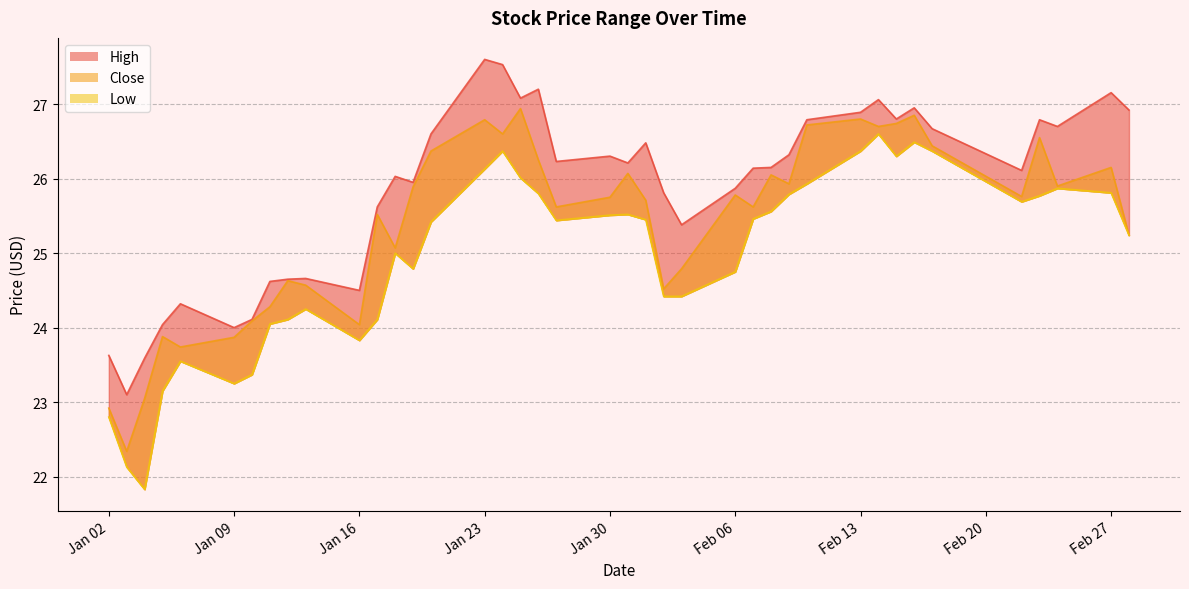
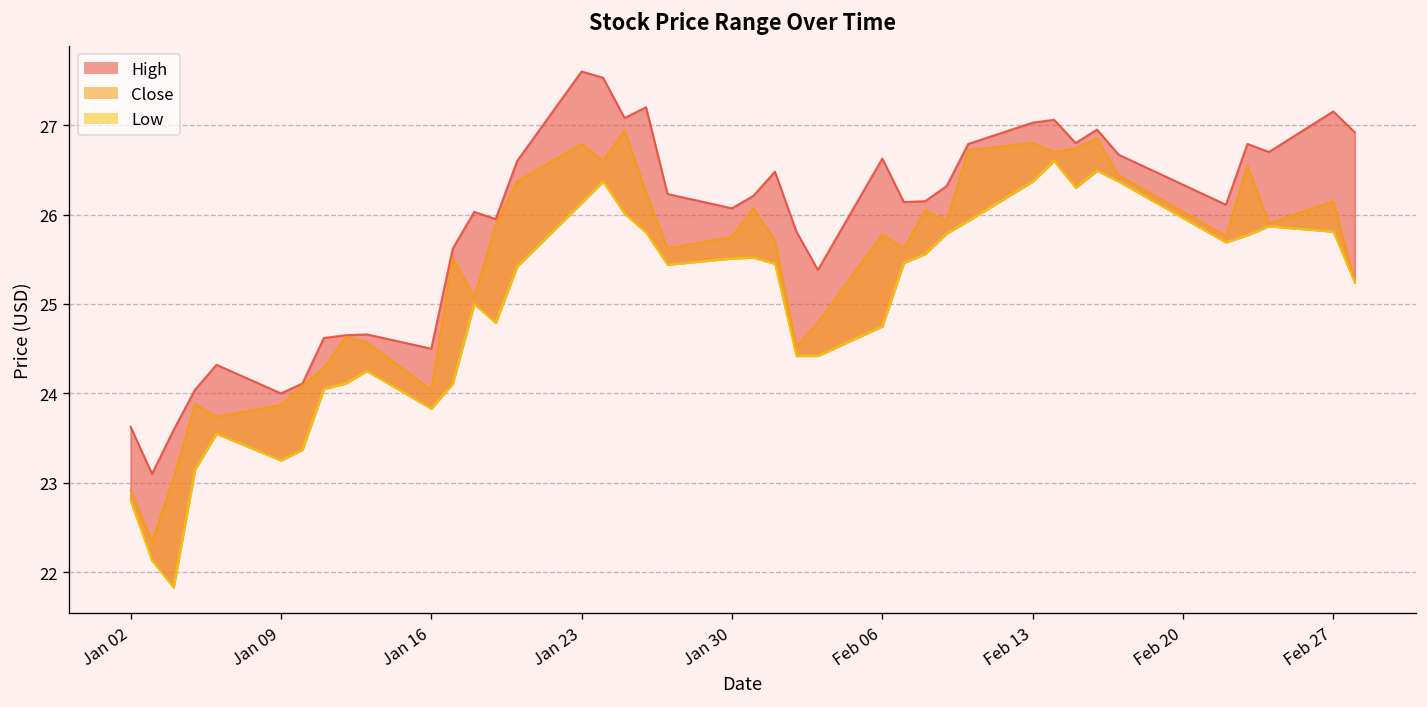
  {
    "High": {
      "Jan 02": 23.6,
      "Jan 09": 24.0,
      "Jan 16": 24.5,
      "Jan 23": 27.6,
-     "Jan 30": 26.3,
-     "Feb 06": 25.9,
-     "Feb 13": 26.9,
+     "Jan 30": 26.1,
+     "Feb 06": 26.6,
+     "Feb 13": 27.0,
      "Feb 27": 27.2
    }
  }
